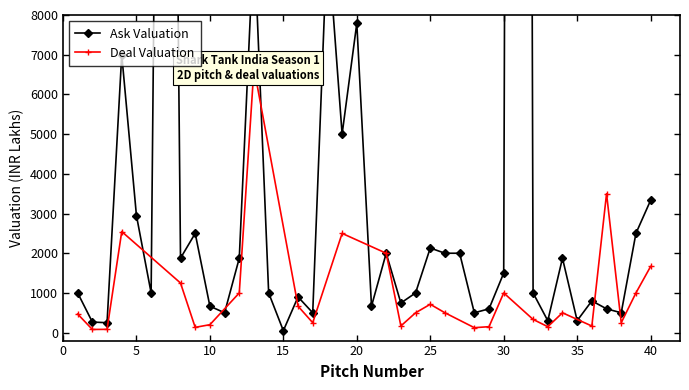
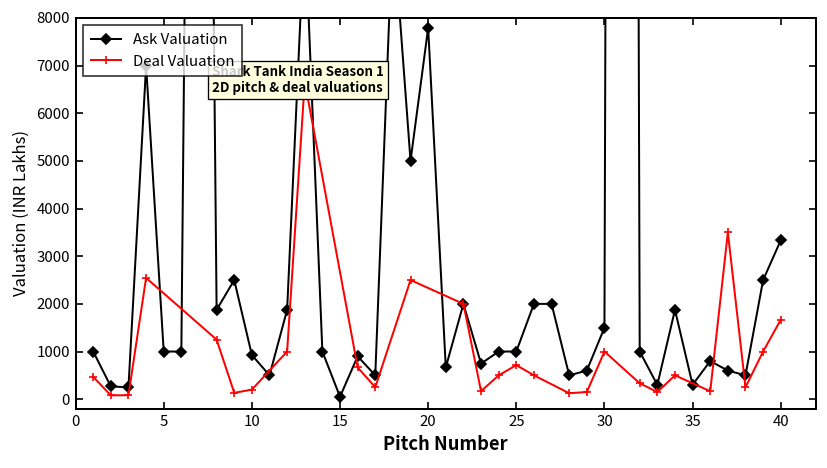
  {
    "Ask Valuation": {
-     "5": 3000,
-     "10": 700,
+     "5": 1000,
+     "10": 900,
      "15": 100,
      "20": 7800,
-     "25": 2100,
+     "25": 1000,
      "30": 1500,
      "35": 300,
      "40": 3300
    },
    "Deal Valuation": {
      "10": 200,
      "25": 700,
      "30": 1000,
      "40": 1700
    }
  }
